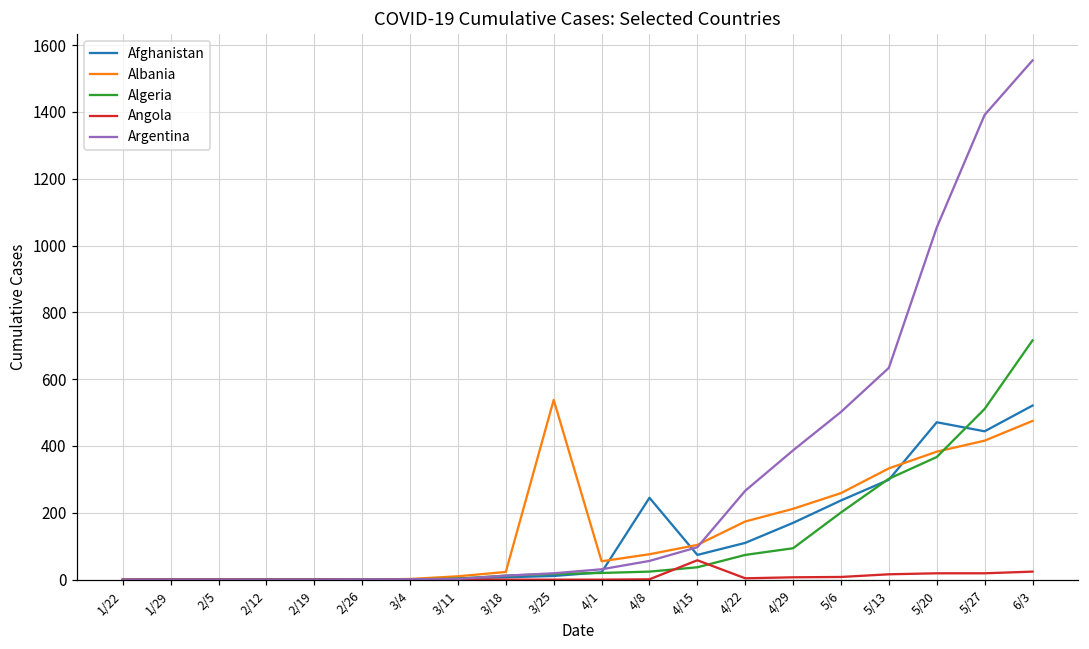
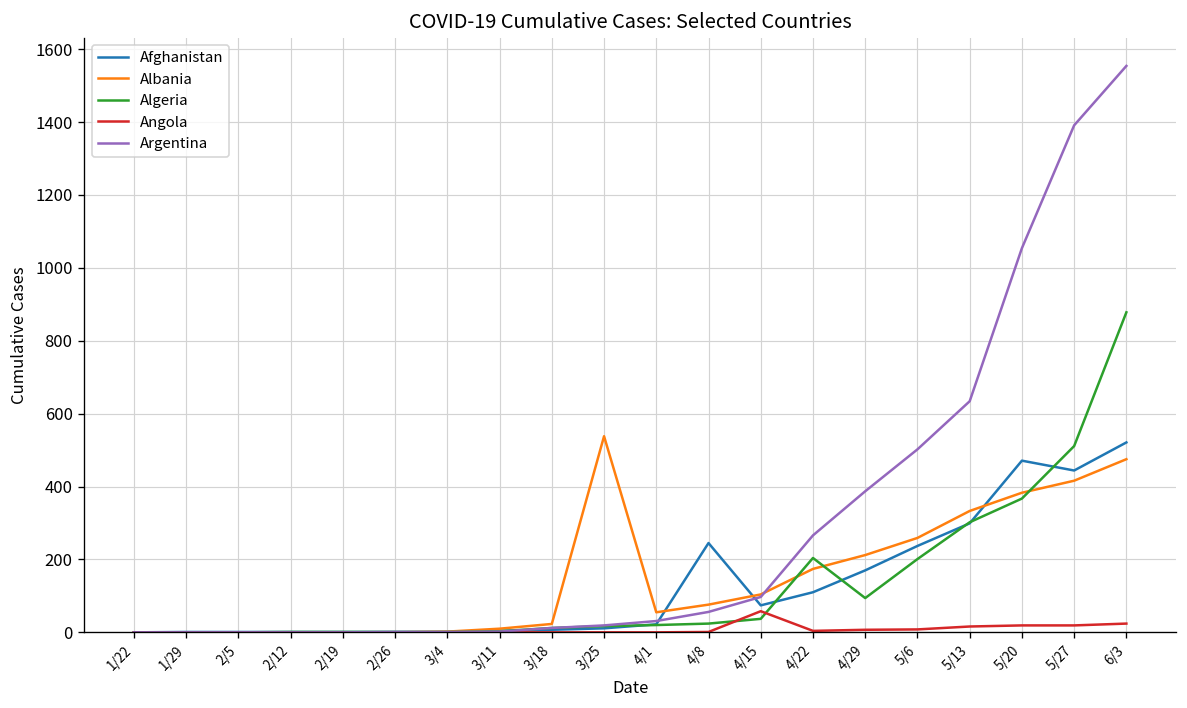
  {
    "Afghanistan": {
      "4/8": 250,
      "4/15": 70,
      "4/22": 110,
      "4/29": 170,
      "5/6": 240,
      "5/20": 470,
      "5/27": 440,
      "6/3": 520
    },
    "Albania": {
      "3/18": 20,
      "3/25": 540,
      "4/1": 60,
      "4/8": 80,
      "4/22": 170,
      "4/29": 210,
      "5/6": 260,
      "5/13": 330,
      "5/20": 380,
      "5/27": 420,
      "6/3": 480
    },
    "Algeria": {
      "4/8": 20,
      "4/15": 40,
-     "4/22": 70,
+     "4/22": 200,
      "4/29": 90,
      "5/6": 200,
      "5/20": 370,
      "5/27": 510,
-     "6/3": 720
+     "6/3": 880
    },
    "Angola": {
      "3/25": 0,
      "4/1": 0,
      "4/8": 0,
      "4/15": 60,
      "4/22": 0,
      "4/29": 10,
      "5/6": 10,
      "5/13": 20,
      "5/20": 20,
      "5/27": 20,
      "6/3": 20
    },
    "Argentina": {
      "4/1": 30,
      "4/8": 60,
      "4/22": 270,
      "4/29": 390,
      "5/6": 500,
      "5/13": 630,
      "5/20": 1050,
      "5/27": 1390,
      "6/3": 1550
    }
  }
